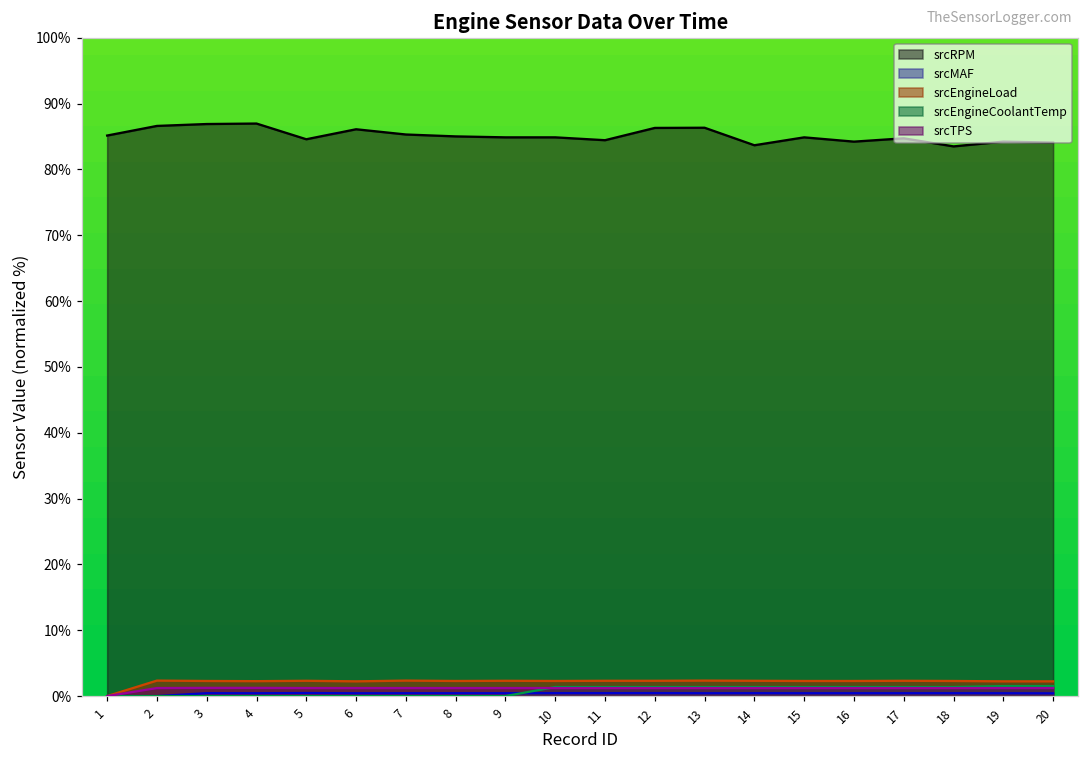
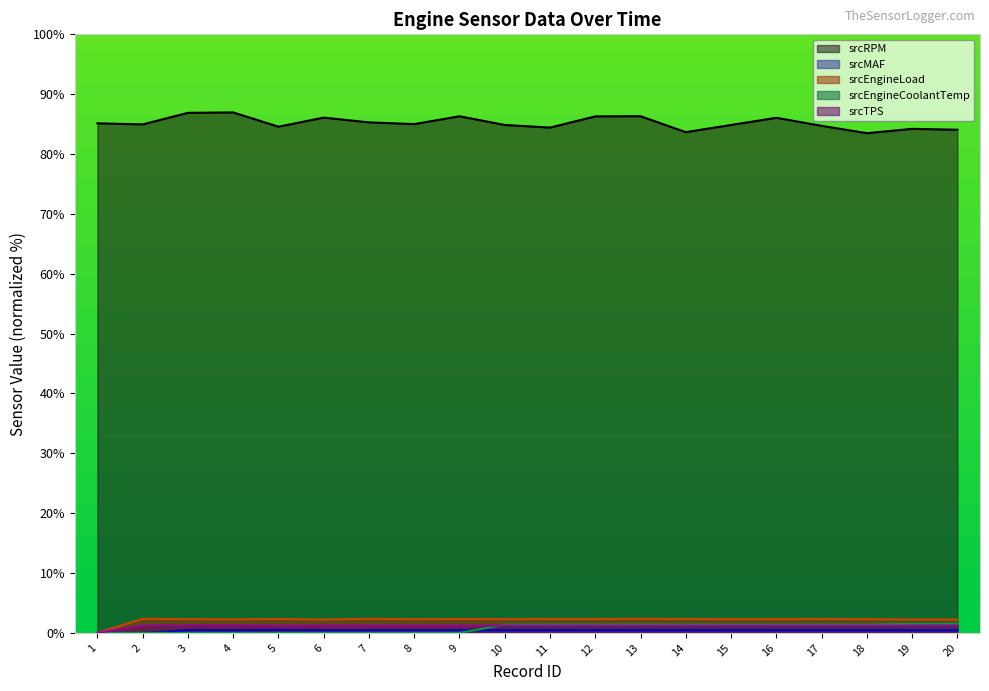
  {
    "srcRPM": {
      "1": "85%",
-     "2": "87%",
+     "2": "85%",
      "3": "87%",
      "4": "87%",
      "5": "85%",
      "6": "86%",
      "7": "85%",
      "8": "85%",
-     "9": "85%",
+     "9": "86%",
      "10": "85%",
      "11": "84%",
      "12": "86%",
      "13": "86%",
      "14": "84%",
      "15": "85%",
-     "16": "84%",
+     "16": "86%",
      "17": "85%",
      "18": "83%",
      "19": "84%",
      "20": "84%"
    },
    "srcMAF": {
      "3": "0%",
      "4": "0%",
      "5": "0%",
      "6": "0%",
      "7": "0%",
      "8": "0%",
      "9": "0%",
      "10": "0%",
      "11": "0%",
      "12": "0%",
      "13": "0%",
      "14": "0%",
      "15": "0%",
      "16": "0%",
      "17": "0%",
      "18": "0%",
      "19": "0%",
      "20": "0%"
    },
    "srcEngineLoad": {
      "2": "2%",
      "3": "2%",
      "4": "2%",
      "5": "2%",
      "6": "2%",
      "7": "2%",
      "8": "2%",
      "9": "2%",
      "10": "2%",
      "11": "2%",
      "12": "2%",
      "13": "2%",
      "14": "2%",
      "15": "2%",
      "16": "2%",
      "17": "2%",
      "18": "2%",
      "19": "2%",
      "20": "2%"
    },
    "srcEngineCoolantTemp": {
      "3": "0%",
      "4": "0%",
      "5": "0%",
      "6": "0%",
      "7": "0%",
      "8": "0%",
      "9": "0%"
    },
    "srcTPS": {
      "2": "1%",
      "3": "1%",
      "4": "1%",
      "5": "1%",
      "6": "1%",
      "7": "1%",
      "8": "1%",
      "9": "1%"
    }
  }
